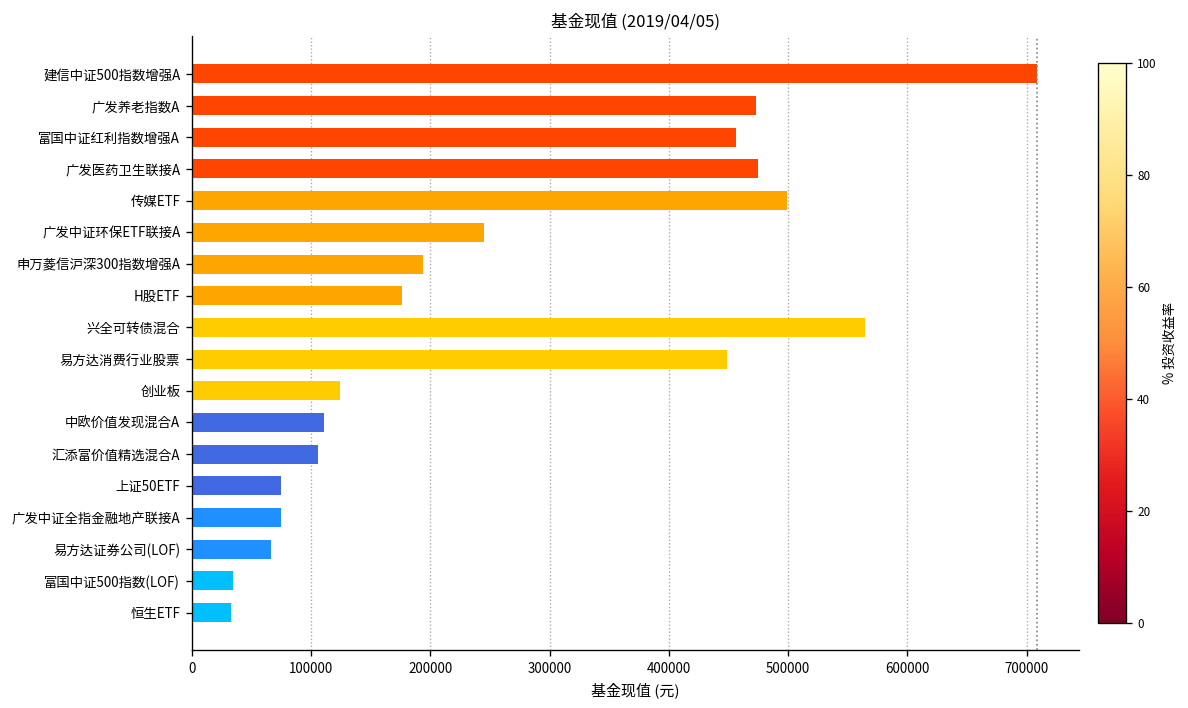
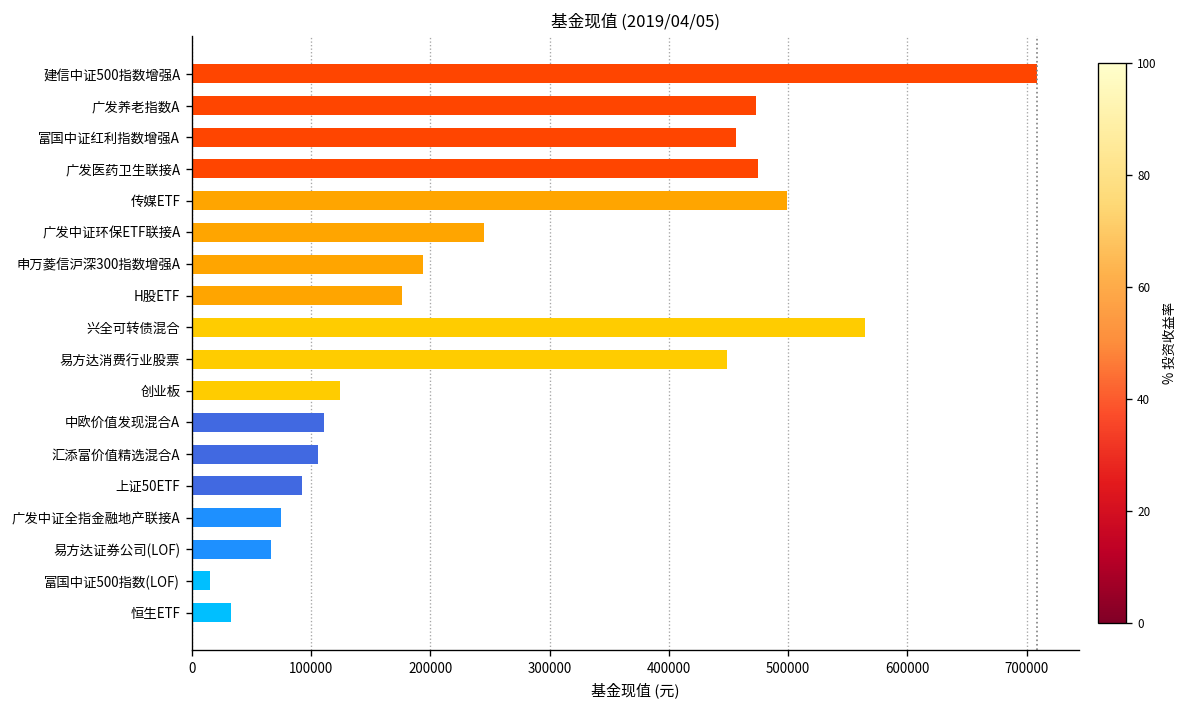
  {
    "建信中证500指数增强A": 710000,
    "广发养老指数A": 470000,
    "富国中证红利指数增强A": 460000,
    "广发医药卫生联接A": 480000,
    "传媒ETF": 500000,
    "广发中证环保ETF联接A": 250000,
    "申万菱信沪深300指数增强A": 190000,
    "H股ETF": 180000,
    "兴全可转债混合": 560000,
    "易方达消费行业股票": 450000,
    "创业板": 120000,
    "中欧价值发现混合A": 110000,
    "汇添富价值精选混合A": 110000,
-   "上证50ETF": 70000,
+   "上证50ETF": 90000,
    "广发中证全指金融地产联接A": 70000,
    "易方达证券公司(LOF)": 70000,
-   "富国中证500指数(LOF)": 30000,
+   "富国中证500指数(LOF)": 20000,
    "恒生ETF": 30000
  }
